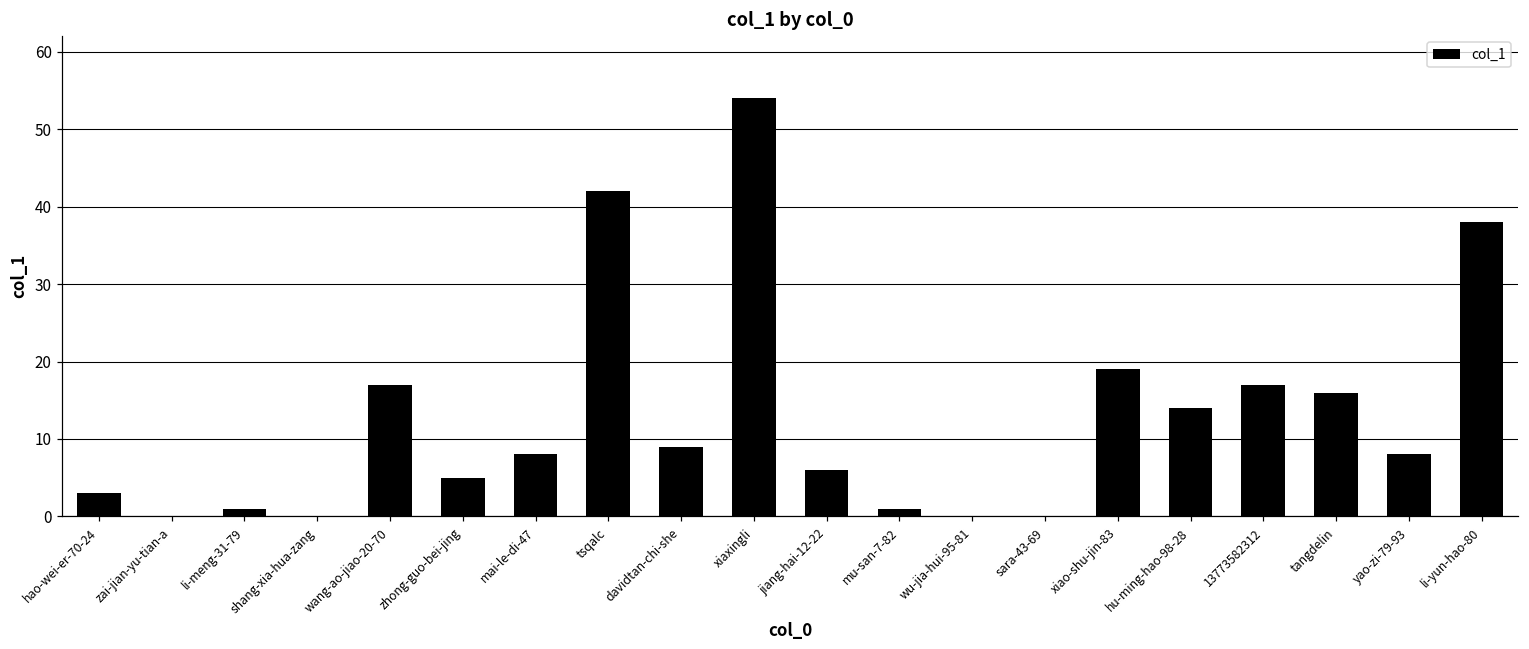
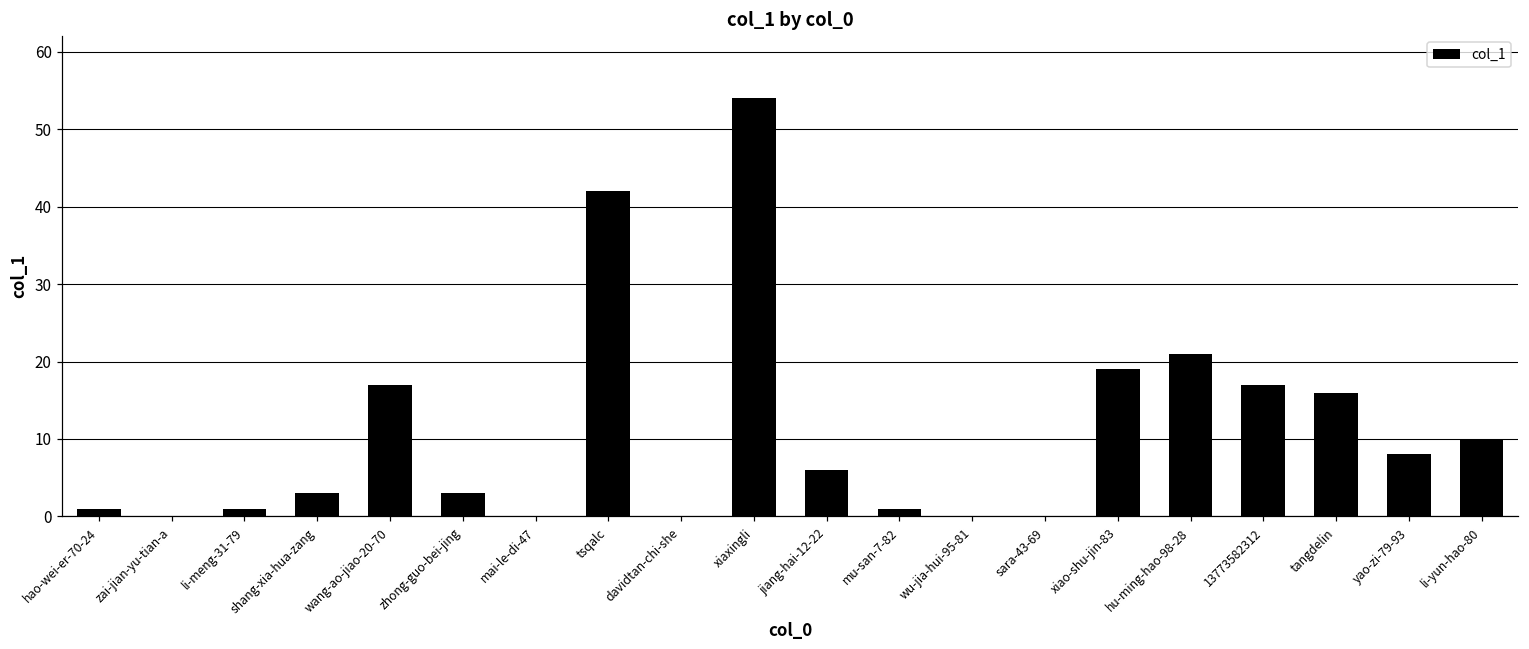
  {
-   "hao-wei-er-70-24": 3,
+   "hao-wei-er-70-24": 1,
    "zai-jian-yu-tian-a": 0,
    "li-meng-31-79": 1,
-   "shang-xia-hua-zang": 0,
+   "shang-xia-hua-zang": 3,
    "wang-ao-jiao-20-70": 17,
-   "zhong-guo-bei-jing": 5,
-   "mai-le-di-47": 8,
+   "zhong-guo-bei-jing": 3,
+   "mai-le-di-47": 0,
    "tsqalc": 42,
-   "davidtan-chi-she": 9,
+   "davidtan-chi-she": 0,
    "xiaxingli": 54,
    "jiang-hai-12-22": 6,
    "mu-san-7-82": 1,
    "wu-jia-hui-95-81": 0,
    "sara-43-69": 0,
    "xiao-shu-jin-83": 19,
-   "hu-ming-hao-98-28": 14,
+   "hu-ming-hao-98-28": 21,
    "13773582312": 17,
    "tangdelin": 16,
    "yao-zi-79-93": 8,
-   "li-yun-hao-80": 38
+   "li-yun-hao-80": 10
  }
